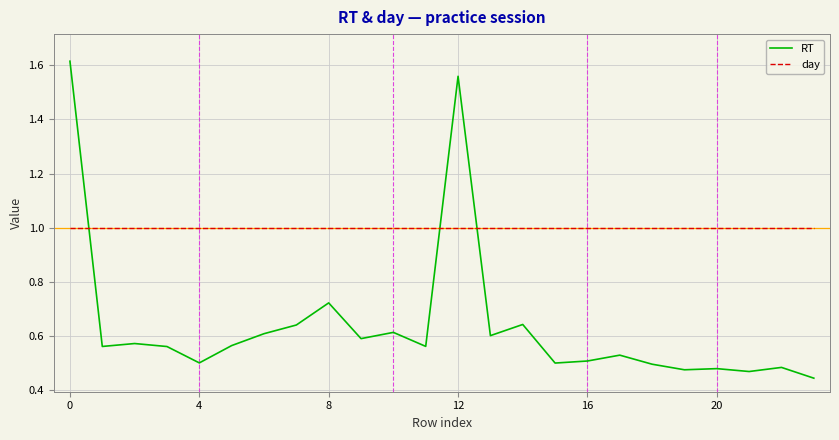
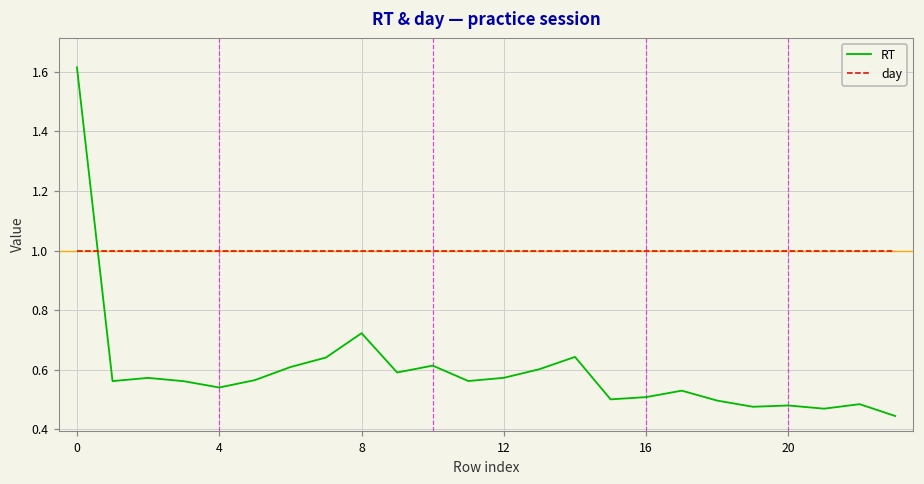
  {
    "RT": {
      "0": 1.61,
-     "4": 0.50,
+     "4": 0.54,
      "8": 0.72,
-     "12": 1.56,
+     "12": 0.57,
      "16": 0.51,
      "20": 0.48
    },
    "day": {
      "0": 1.00,
      "4": 1.00,
      "8": 1.00,
      "12": 1.00,
      "16": 1.00,
      "20": 1.00
    }
  }
